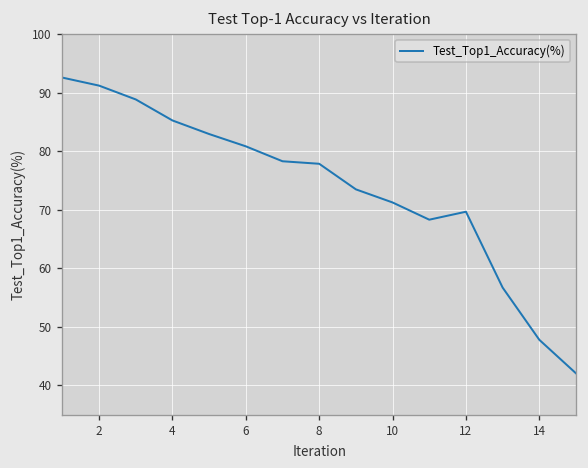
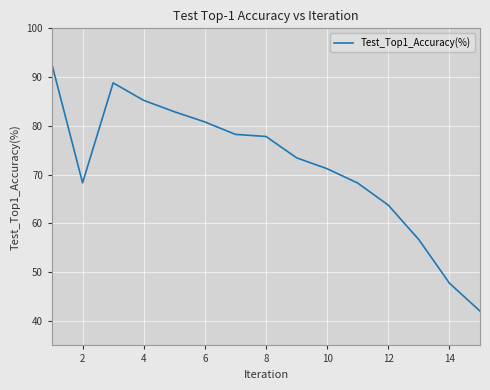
  {
-   "2": 91,
+   "2": 68,
    "4": 85,
    "6": 81,
    "8": 78,
    "10": 71,
-   "12": 70,
+   "12": 64,
    "14": 48
  }
